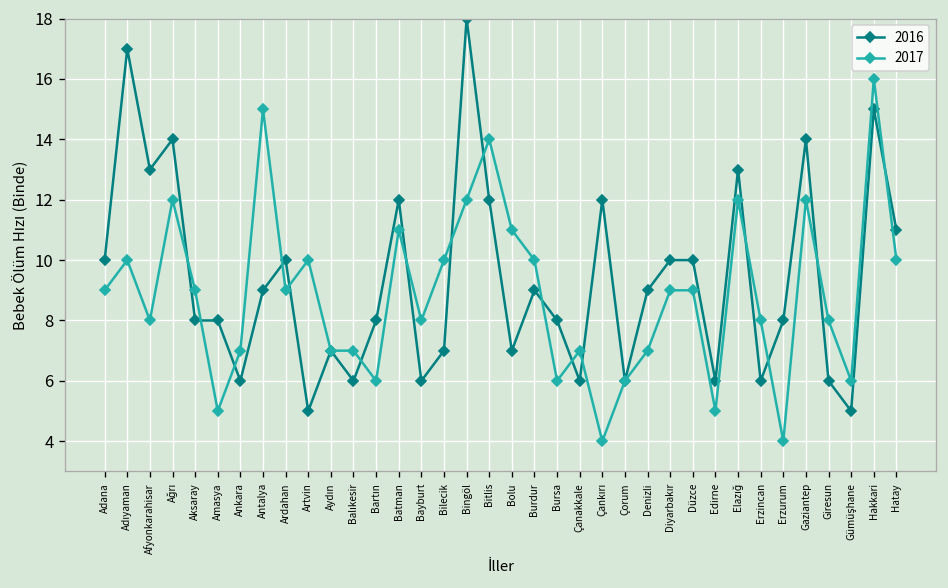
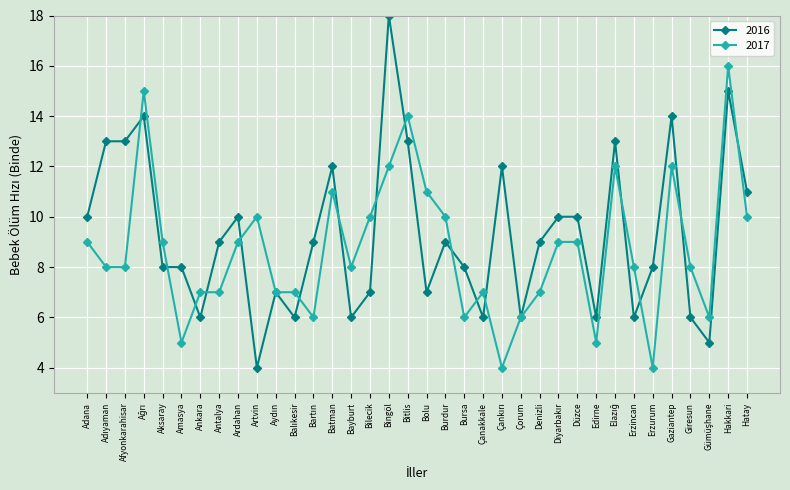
  {
    "2016": {
      "Adana": 10,
-     "Adıyaman": 17,
+     "Adıyaman": 13,
      "Afyonkarahisar": 13,
      "Ağrı": 14,
      "Aksaray": 8,
      "Amasya": 8,
      "Ankara": 6,
      "Antalya": 9,
      "Ardahan": 10,
-     "Artvin": 5,
+     "Artvin": 4,
      "Balıkesir": 6,
-     "Bartın": 8,
+     "Bartın": 9,
      "Batman": 12,
      "Bayburt": 6,
      "Bilecik": 7,
      "Bingöl": 18,
-     "Bitlis": 12,
+     "Bitlis": 13,
      "Bolu": 7,
      "Burdur": 9,
      "Bursa": 8,
      "Çanakkale": 6,
      "Çankırı": 12,
      "Denizli": 9,
      "Diyarbakır": 10,
      "Düzce": 10,
      "Edirne": 6,
      "Elazığ": 13,
      "Erzincan": 6,
      "Erzurum": 8,
      "Gaziantep": 14,
      "Giresun": 6,
      "Gümüşhane": 5,
      "Hakkari": 15,
      "Hatay": 11
    },
    "2017": {
      "Adana": 9,
-     "Adıyaman": 10,
+     "Adıyaman": 8,
      "Afyonkarahisar": 8,
-     "Ağrı": 12,
+     "Ağrı": 15,
      "Aksaray": 9,
      "Amasya": 5,
      "Ankara": 7,
-     "Antalya": 15,
+     "Antalya": 7,
      "Ardahan": 9,
      "Artvin": 10,
      "Balıkesir": 7,
      "Bartın": 6,
      "Batman": 11,
      "Bayburt": 8,
      "Bilecik": 10,
      "Bingöl": 12,
      "Bitlis": 14,
      "Bolu": 11,
      "Burdur": 10,
      "Bursa": 6,
      "Çanakkale": 7,
      "Çankırı": 4,
      "Denizli": 7,
      "Diyarbakır": 9,
      "Düzce": 9,
      "Edirne": 5,
      "Elazığ": 12,
      "Erzincan": 8,
      "Erzurum": 4,
      "Gaziantep": 12,
      "Giresun": 8,
      "Gümüşhane": 6,
      "Hakkari": 16,
      "Hatay": 10
    }
  }
